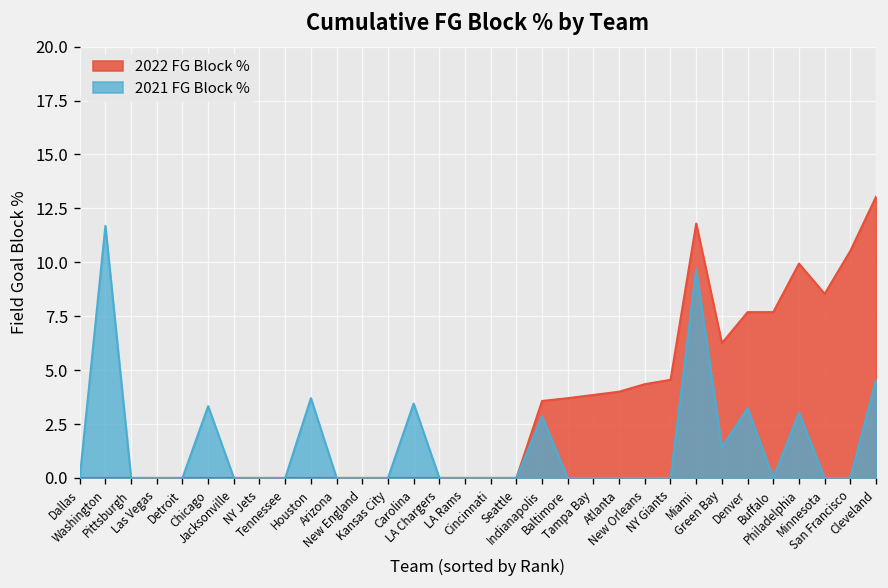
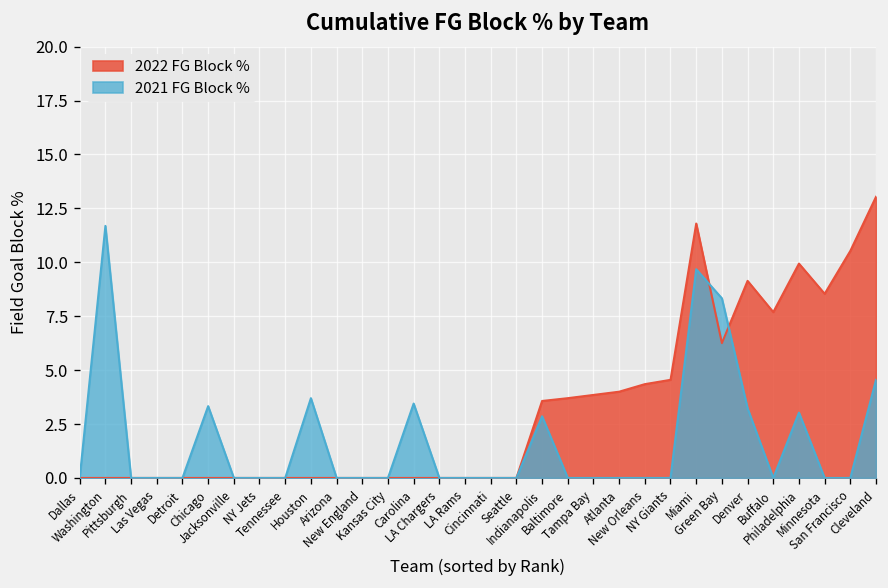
  {
    "2022 FG Block %": {
      "Washington": 0.0,
      "Chicago": 0.0,
      "Houston": 0.0,
      "Carolina": 0.0,
      "Indianapolis": 3.6,
      "Baltimore": 3.7,
      "Tampa Bay": 3.9,
      "Atlanta": 4.0,
      "New Orleans": 4.4,
      "NY Giants": 4.6,
      "Miami": 11.8,
      "Green Bay": 6.3,
-     "Denver": 7.7,
+     "Denver": 9.1,
      "Buffalo": 7.7,
      "Philadelphia": 9.9,
      "Minnesota": 8.5,
      "San Francisco": 10.5,
      "Cleveland": 13.0
    },
    "2021 FG Block %": {
      "Washington": 11.7,
      "Chicago": 3.3,
      "Houston": 3.7,
      "Carolina": 3.5,
      "Indianapolis": 2.9,
      "Baltimore": 0.0,
      "Tampa Bay": 0.0,
      "Atlanta": 0.0,
      "New Orleans": 0.0,
      "NY Giants": 0.0,
      "Miami": 9.7,
-     "Green Bay": 1.4,
+     "Green Bay": 8.3,
      "Denver": 3.2,
      "Buffalo": 0.0,
      "Philadelphia": 3.0,
      "Minnesota": 0.0,
      "San Francisco": 0.0,
      "Cleveland": 4.6
    }
  }
